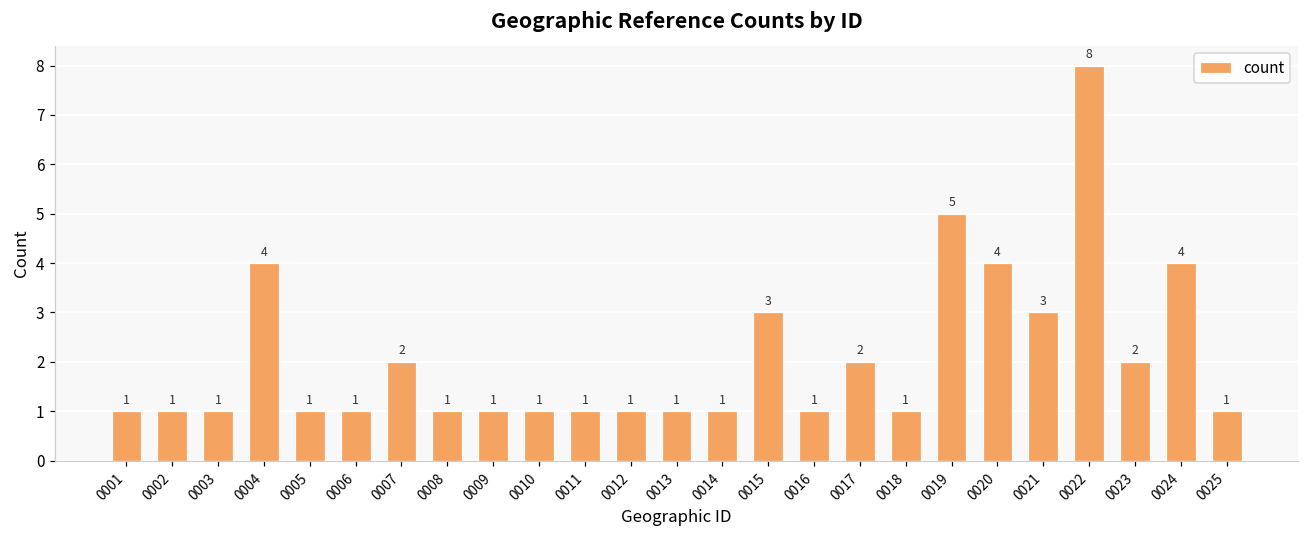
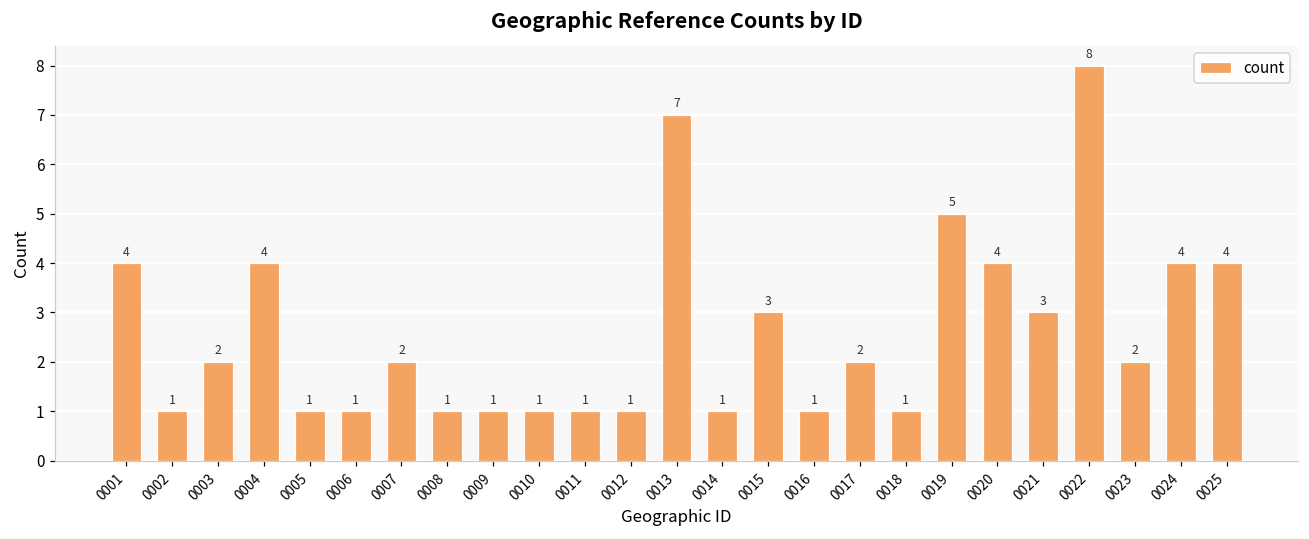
  {
-   "0001": 1,
+   "0001": 4,
    "0002": 1,
-   "0003": 1,
+   "0003": 2,
    "0004": 4,
    "0005": 1,
    "0006": 1,
    "0007": 2,
    "0008": 1,
    "0009": 1,
    "0010": 1,
    "0011": 1,
    "0012": 1,
-   "0013": 1,
+   "0013": 7,
    "0014": 1,
    "0015": 3,
    "0016": 1,
    "0017": 2,
    "0018": 1,
    "0019": 5,
    "0020": 4,
    "0021": 3,
    "0022": 8,
    "0023": 2,
    "0024": 4,
-   "0025": 1
+   "0025": 4
  }
